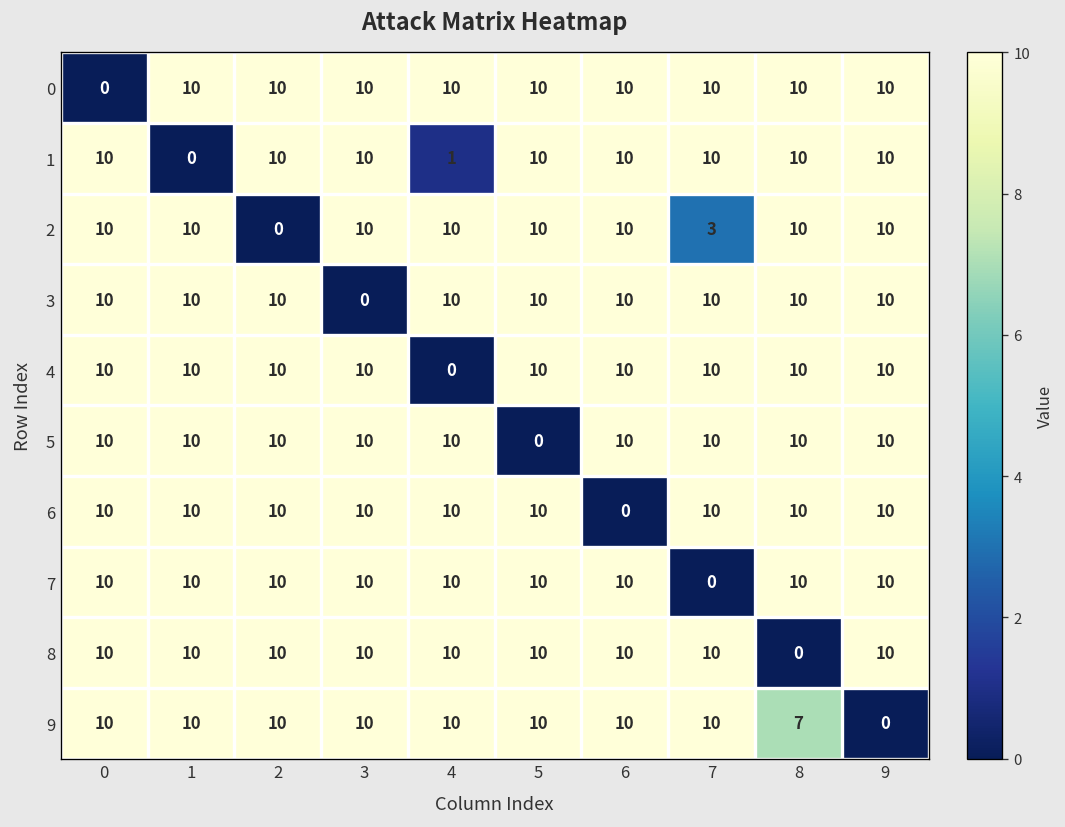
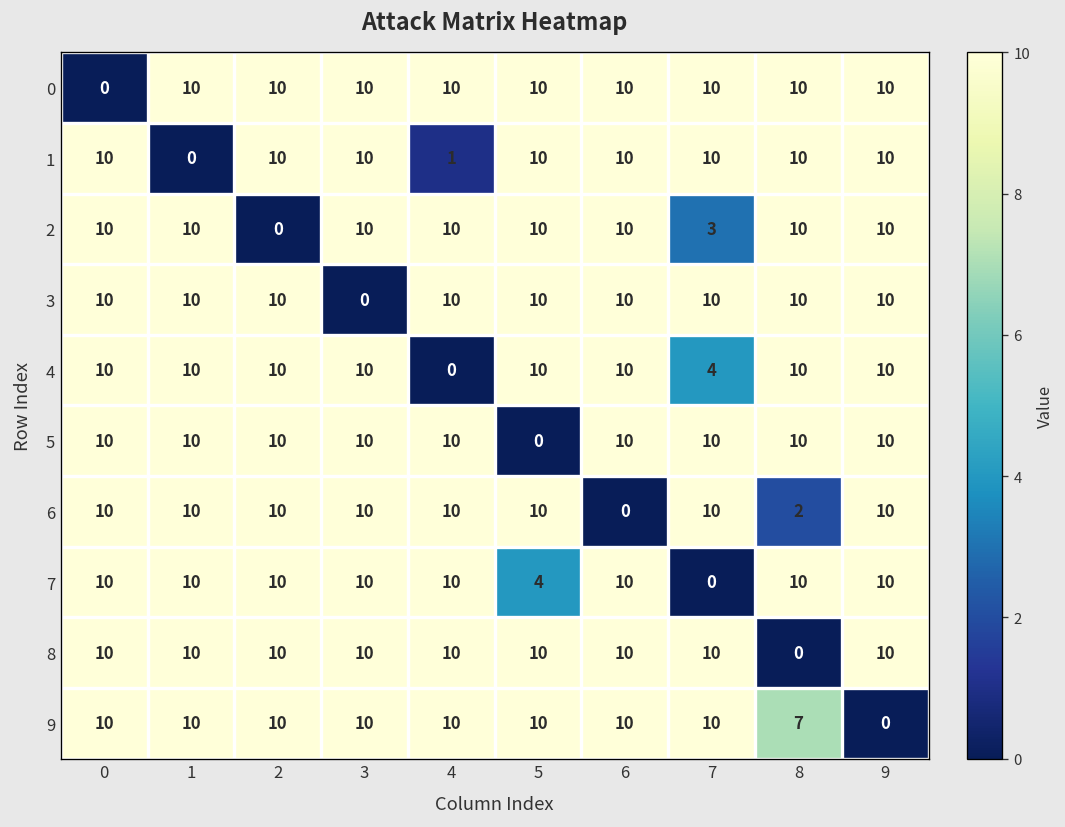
  {
    "0": {
      "0": 0,
      "1": 10,
      "2": 10,
      "3": 10,
      "4": 10,
      "5": 10,
      "6": 10,
      "7": 10,
      "8": 10,
      "9": 10
    },
    "1": {
      "0": 10,
      "1": 0,
      "2": 10,
      "3": 10,
      "4": 1,
      "5": 10,
      "6": 10,
      "7": 10,
      "8": 10,
      "9": 10
    },
    "2": {
      "0": 10,
      "1": 10,
      "2": 0,
      "3": 10,
      "4": 10,
      "5": 10,
      "6": 10,
      "7": 3,
      "8": 10,
      "9": 10
    },
    "3": {
      "0": 10,
      "1": 10,
      "2": 10,
      "3": 0,
      "4": 10,
      "5": 10,
      "6": 10,
      "7": 10,
      "8": 10,
      "9": 10
    },
    "4": {
      "0": 10,
      "1": 10,
      "2": 10,
      "3": 10,
      "4": 0,
      "5": 10,
      "6": 10,
-     "7": 10,
+     "7": 4,
      "8": 10,
      "9": 10
    },
    "5": {
      "0": 10,
      "1": 10,
      "2": 10,
      "3": 10,
      "4": 10,
      "5": 0,
      "6": 10,
      "7": 10,
      "8": 10,
      "9": 10
    },
    "6": {
      "0": 10,
      "1": 10,
      "2": 10,
      "3": 10,
      "4": 10,
      "5": 10,
      "6": 0,
      "7": 10,
-     "8": 10,
+     "8": 2,
      "9": 10
    },
    "7": {
      "0": 10,
      "1": 10,
      "2": 10,
      "3": 10,
      "4": 10,
-     "5": 10,
+     "5": 4,
      "6": 10,
      "7": 0,
      "8": 10,
      "9": 10
    },
    "8": {
      "0": 10,
      "1": 10,
      "2": 10,
      "3": 10,
      "4": 10,
      "5": 10,
      "6": 10,
      "7": 10,
      "8": 0,
      "9": 10
    },
    "9": {
      "0": 10,
      "1": 10,
      "2": 10,
      "3": 10,
      "4": 10,
      "5": 10,
      "6": 10,
      "7": 10,
      "8": 7,
      "9": 0
    }
  }
